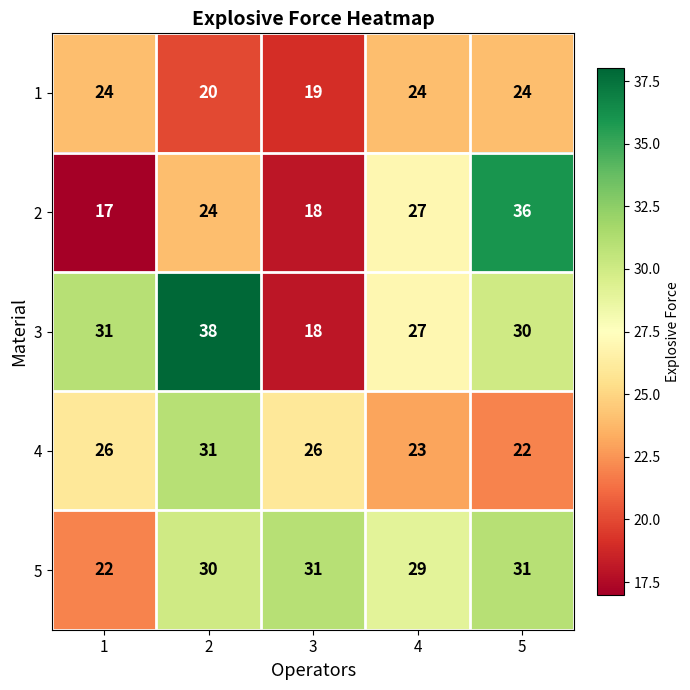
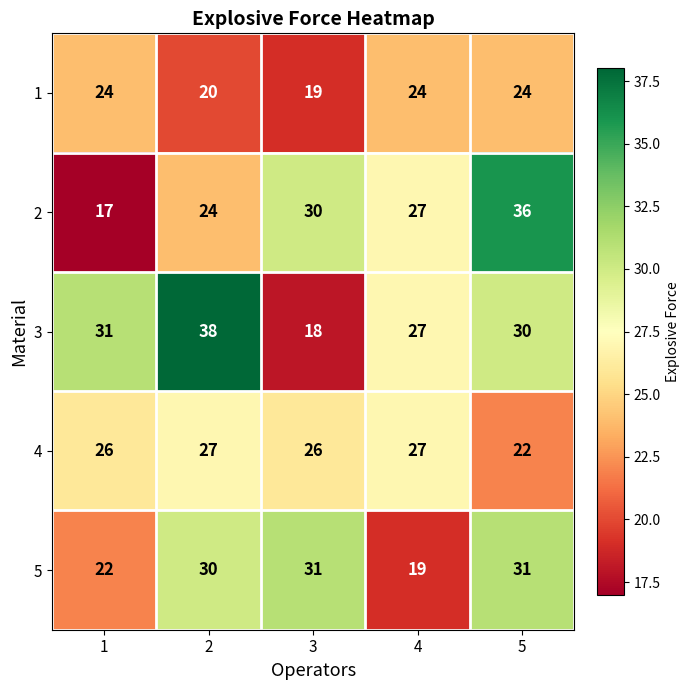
  {
    "1": {
      "1": 24,
      "2": 20,
      "3": 19,
      "4": 24,
      "5": 24
    },
    "2": {
      "1": 17,
      "2": 24,
-     "3": 18,
+     "3": 30,
      "4": 27,
      "5": 36
    },
    "3": {
      "1": 31,
      "2": 38,
      "3": 18,
      "4": 27,
      "5": 30
    },
    "4": {
      "1": 26,
-     "2": 31,
+     "2": 27,
      "3": 26,
-     "4": 23,
+     "4": 27,
      "5": 22
    },
    "5": {
      "1": 22,
      "2": 30,
      "3": 31,
-     "4": 29,
+     "4": 19,
      "5": 31
    }
  }
